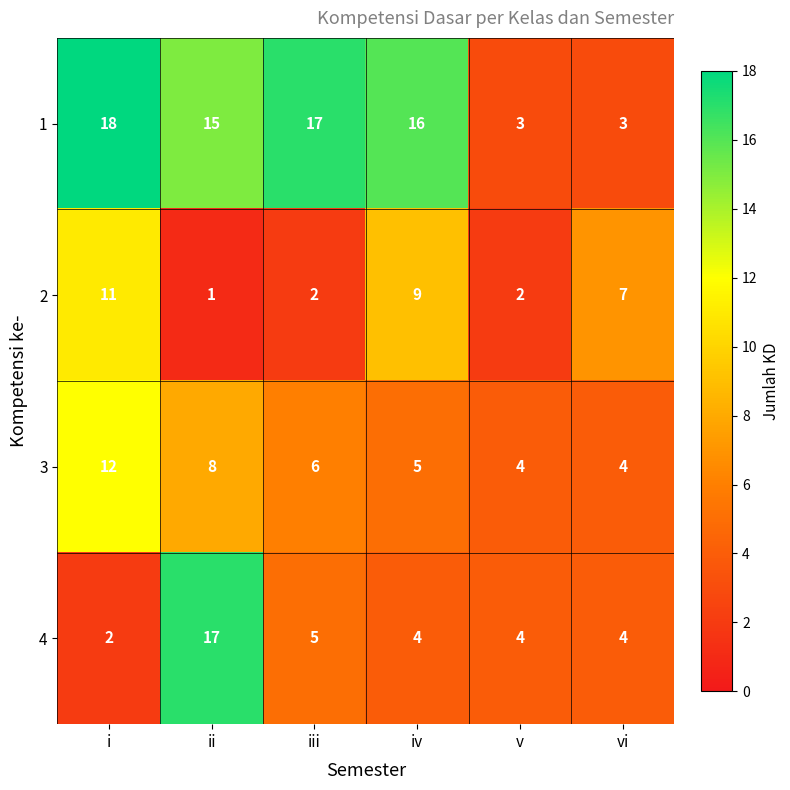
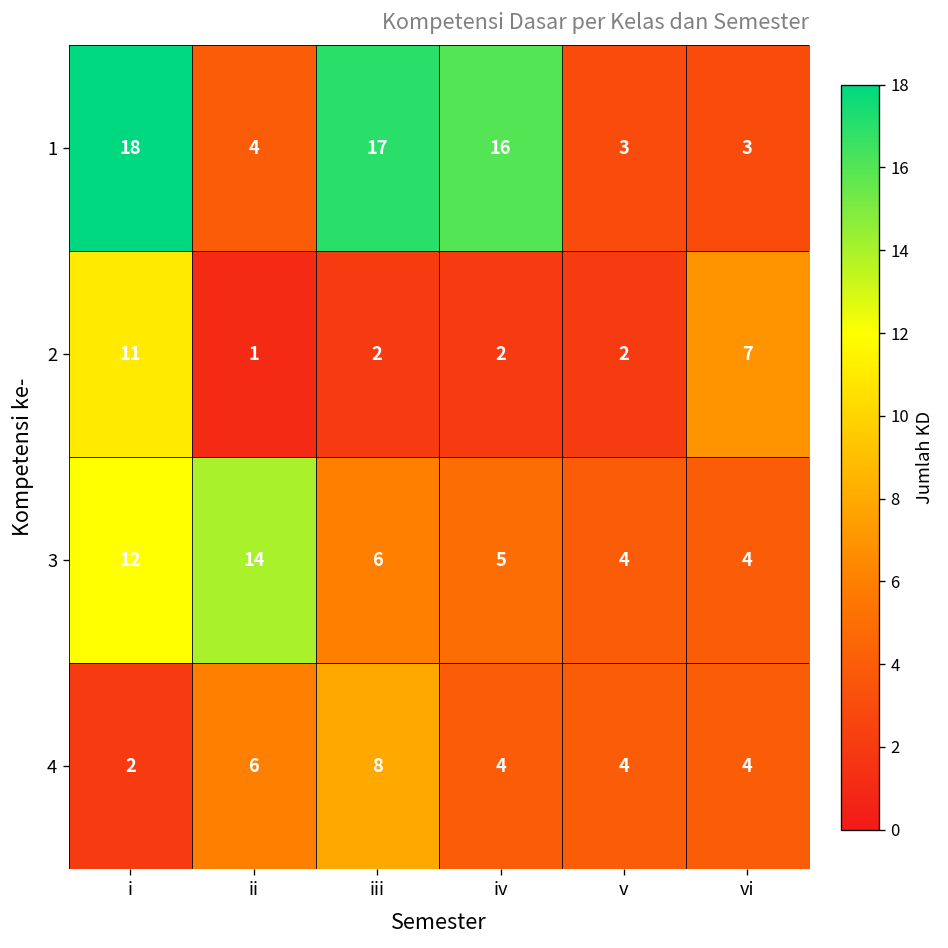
  {
    "1": {
      "i": 18,
-     "ii": 15,
+     "ii": 4,
      "iii": 17,
      "iv": 16,
      "v": 3,
      "vi": 3
    },
    "2": {
      "i": 11,
      "ii": 1,
      "iii": 2,
-     "iv": 9,
+     "iv": 2,
      "v": 2,
      "vi": 7
    },
    "3": {
      "i": 12,
-     "ii": 8,
+     "ii": 14,
      "iii": 6,
      "iv": 5,
      "v": 4,
      "vi": 4
    },
    "4": {
      "i": 2,
-     "ii": 17,
-     "iii": 5,
+     "ii": 6,
+     "iii": 8,
      "iv": 4,
      "v": 4,
      "vi": 4
    }
  }
